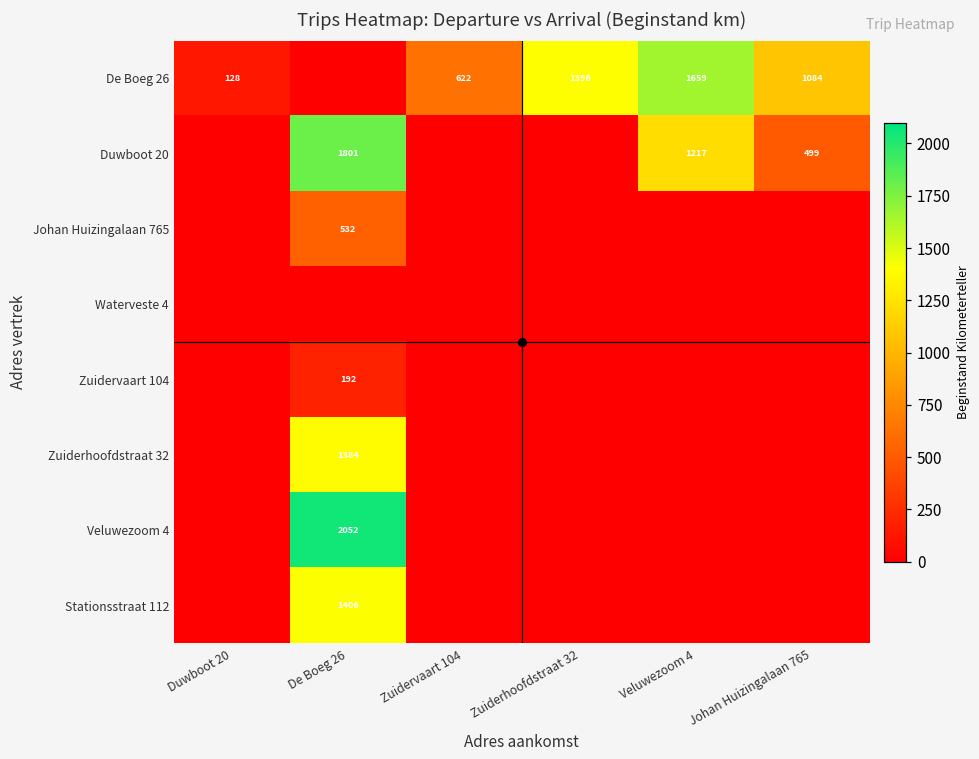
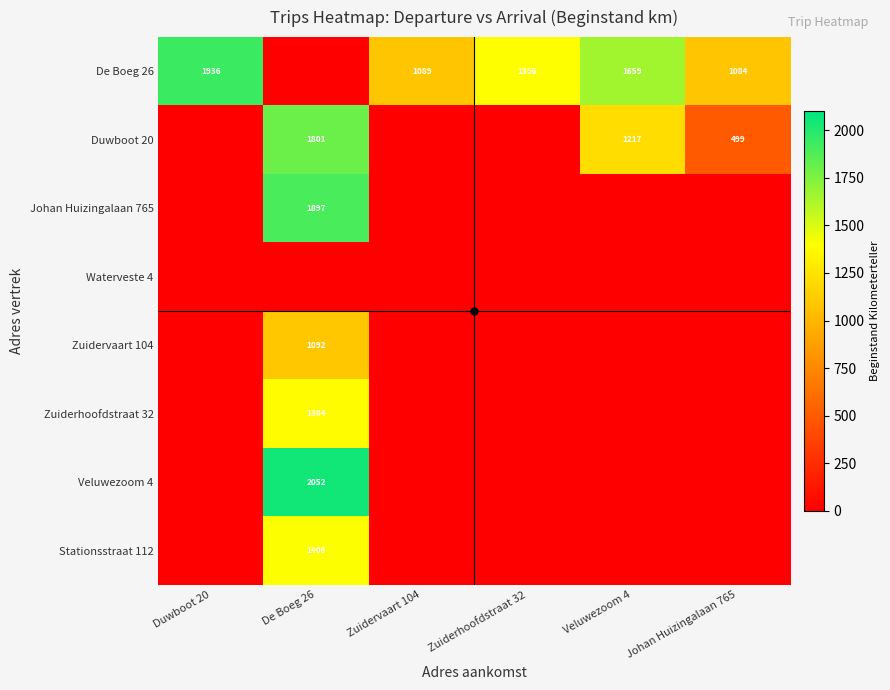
  {
    "De Boeg 26": {
-     "Duwboot 20": 128,
-     "Zuidervaart 104": 622,
+     "Duwboot 20": 1936,
+     "Zuidervaart 104": 1089,
      "Zuiderhoofdstraat 32": 1396,
      "Veluwezoom 4": 1659,
      "Johan Huizingalaan 765": 1084
    },
    "Duwboot 20": {
      "De Boeg 26": 1801,
      "Veluwezoom 4": 1217,
      "Johan Huizingalaan 765": 499
    },
    "Johan Huizingalaan 765": {
-     "De Boeg 26": 532
+     "De Boeg 26": 1897
    },
    "Zuidervaart 104": {
-     "De Boeg 26": 192
+     "De Boeg 26": 1092
    },
    "Zuiderhoofdstraat 32": {
      "De Boeg 26": 1384
    },
    "Veluwezoom 4": {
      "De Boeg 26": 2052
    },
    "Stationsstraat 112": {
      "De Boeg 26": 1406
    }
  }
